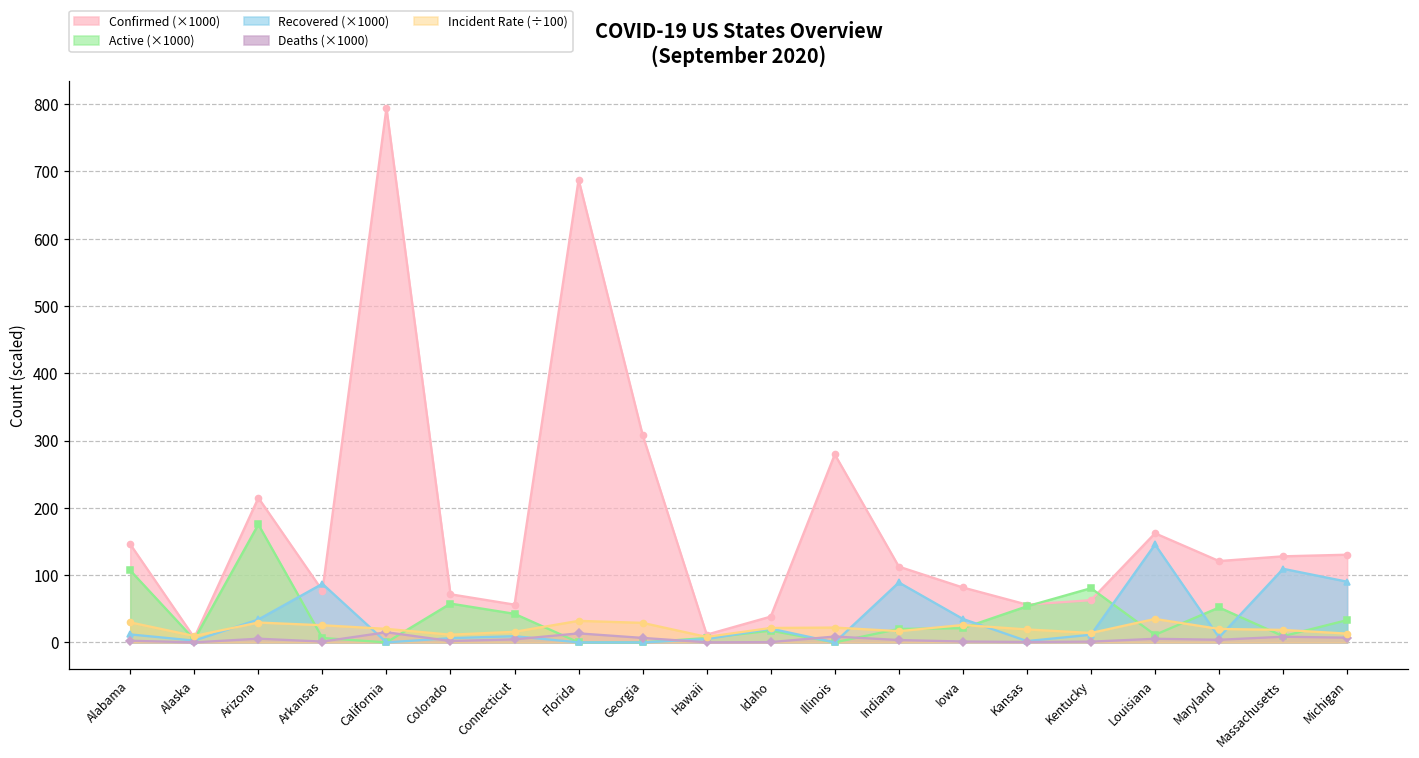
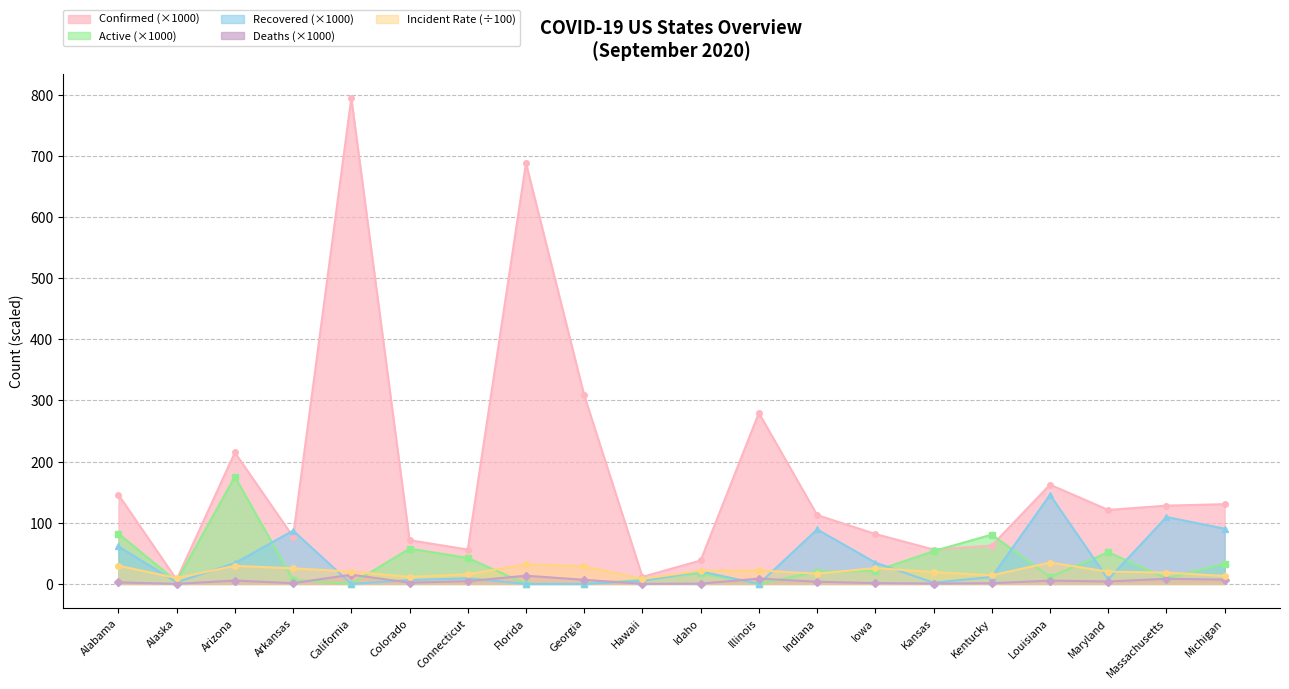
  {
    "Active (×1000)": {
-     "Alabama": 110,
+     "Alabama": 80,
      "Arizona": 180,
      "Arkansas": 10,
      "Colorado": 60,
      "Connecticut": 40,
      "Iowa": 20,
      "Kentucky": 80,
      "Louisiana": 10,
      "Maryland": 50,
      "Michigan": 30
    },
    "Recovered (×1000)": {
-     "Alabama": 10,
+     "Alabama": 60,
      "Arizona": 30,
      "Arkansas": 90,
      "Colorado": 10,
      "Connecticut": 10,
      "Indiana": 90,
      "Iowa": 30,
      "Louisiana": 150,
      "Massachusetts": 110,
      "Michigan": 90
    }
  }
